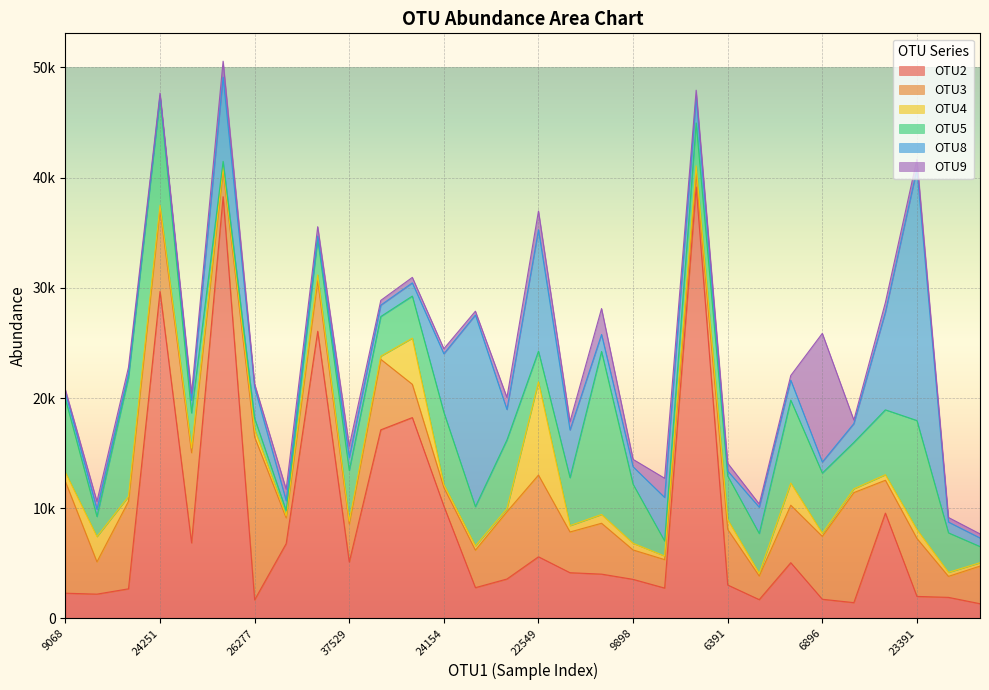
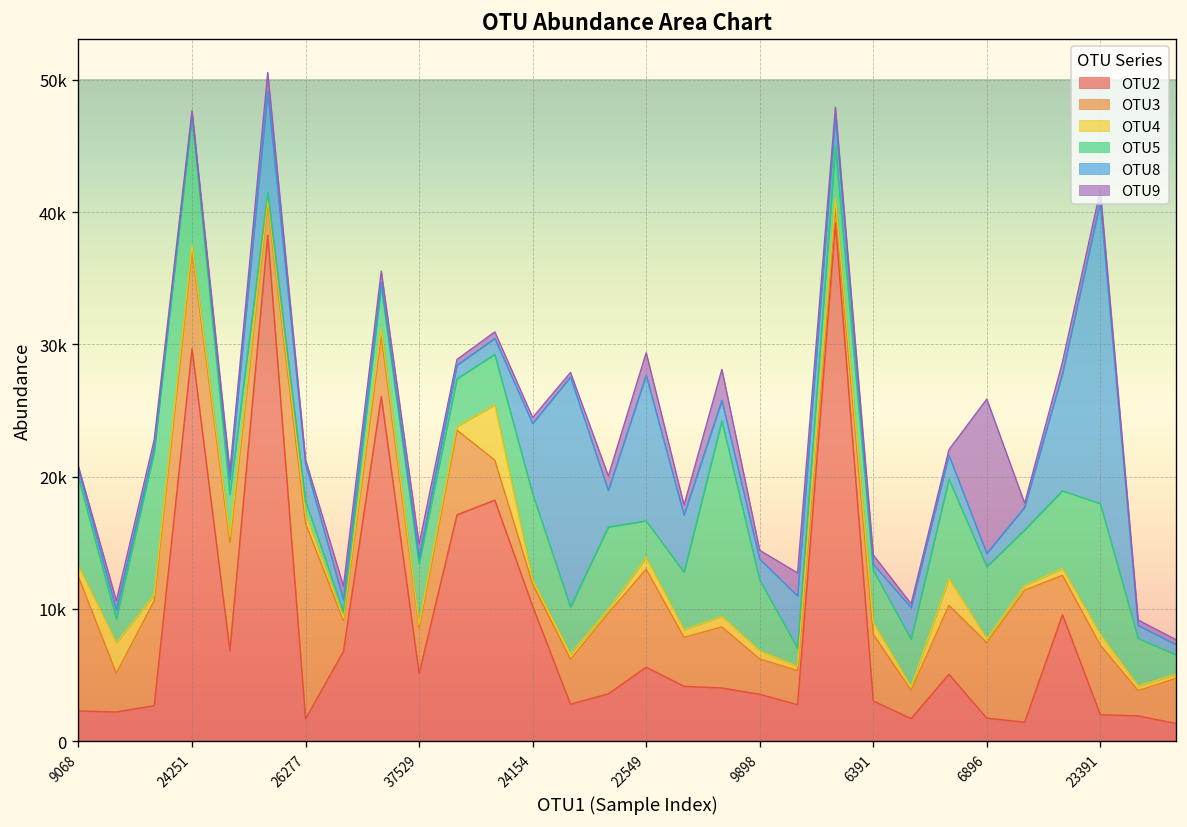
  {
    "OTU4": {
      "9068": 800,
      "24251": 400,
      "26277": 700,
      "37529": 200,
      "24154": 300,
-     "22549": 8500,
+     "22549": 900,
      "9898": 600,
      "6391": 900,
      "6896": 300,
      "23391": 800
    },
    "OTU5": {
      "9068": 6700,
      "26277": 1000,
      "37529": 4600,
      "24154": 6500,
      "22549": 2800,
      "9898": 5400,
      "6391": 4000,
      "6896": 5500,
      "23391": 9900
    },
    "OTU8": {
      "9068": 600,
      "26277": 2800,
-     "37529": 1200,
+     "37529": 400,
      "24154": 5300,
      "22549": 11000,
      "9898": 1600,
      "6391": 500,
      "6896": 1000
    },
    "OTU9": {
      "9068": 200,
      "26277": 300,
      "37529": 1000,
      "24154": 500,
      "22549": 1700,
      "9898": 700,
      "6391": 700,
      "6896": 11700
    }
  }
